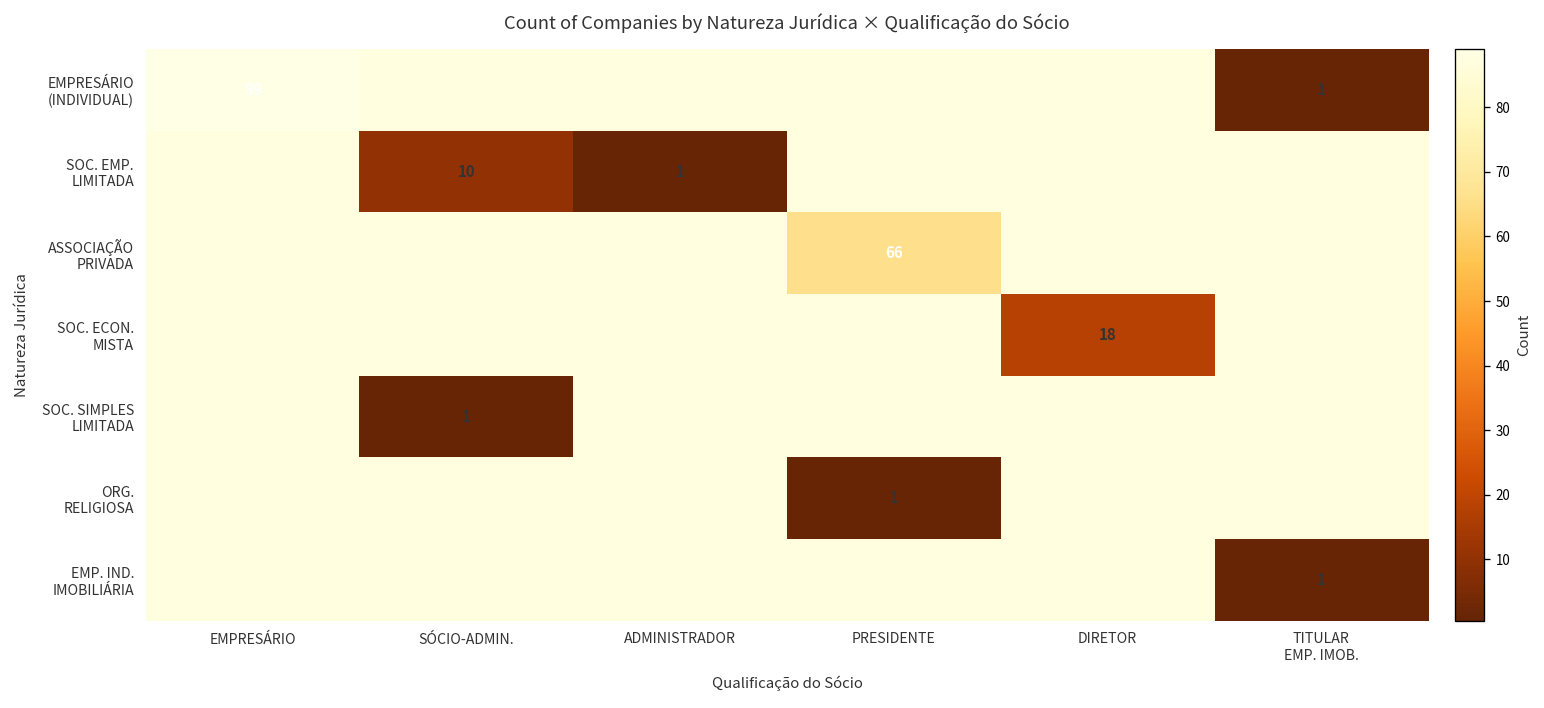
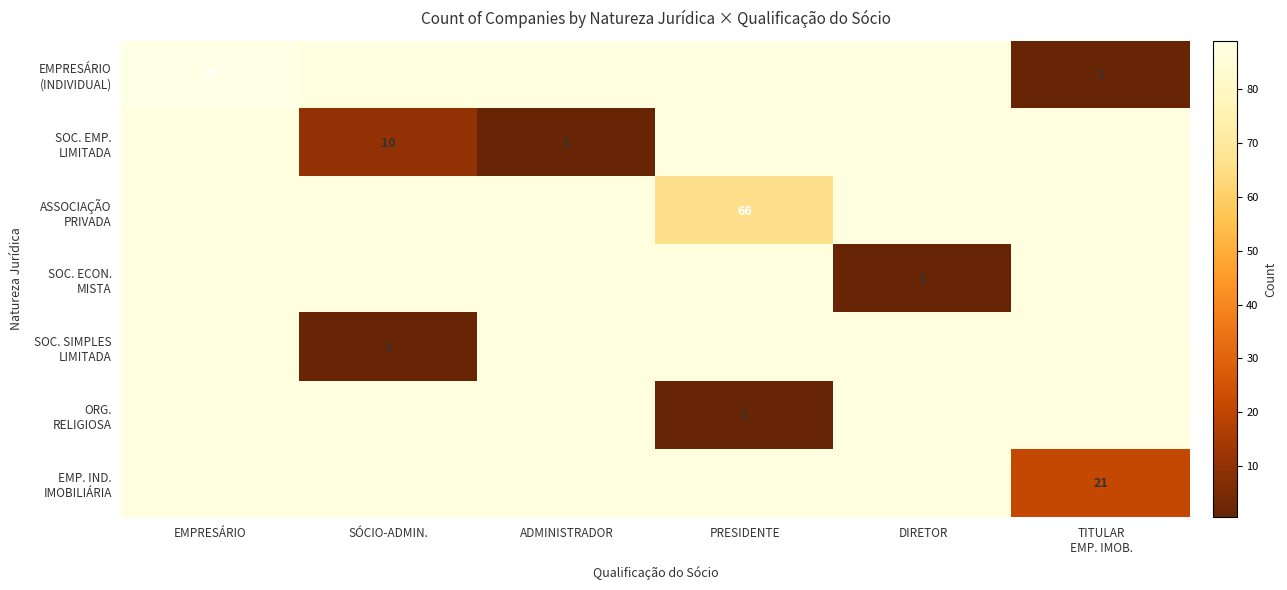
  {
    "EMPRESÁRIO (INDIVIDUAL)": {
      "TITULAR EMP. IMOB.": 1
    },
    "SOC. EMP. LIMITADA": {
      "SÓCIO-ADMIN.": 10,
      "ADMINISTRADOR": 1
    },
    "ASSOCIAÇÃO PRIVADA": {
      "PRESIDENTE": 66
    },
    "SOC. ECON. MISTA": {
-     "DIRETOR": 18
+     "DIRETOR": 1
    },
    "SOC. SIMPLES LIMITADA": {
      "SÓCIO-ADMIN.": 1
    },
    "ORG. RELIGIOSA": {
      "PRESIDENTE": 1
    },
    "EMP. IND. IMOBILIÁRIA": {
-     "TITULAR EMP. IMOB.": 1
+     "TITULAR EMP. IMOB.": 21
    }
  }
